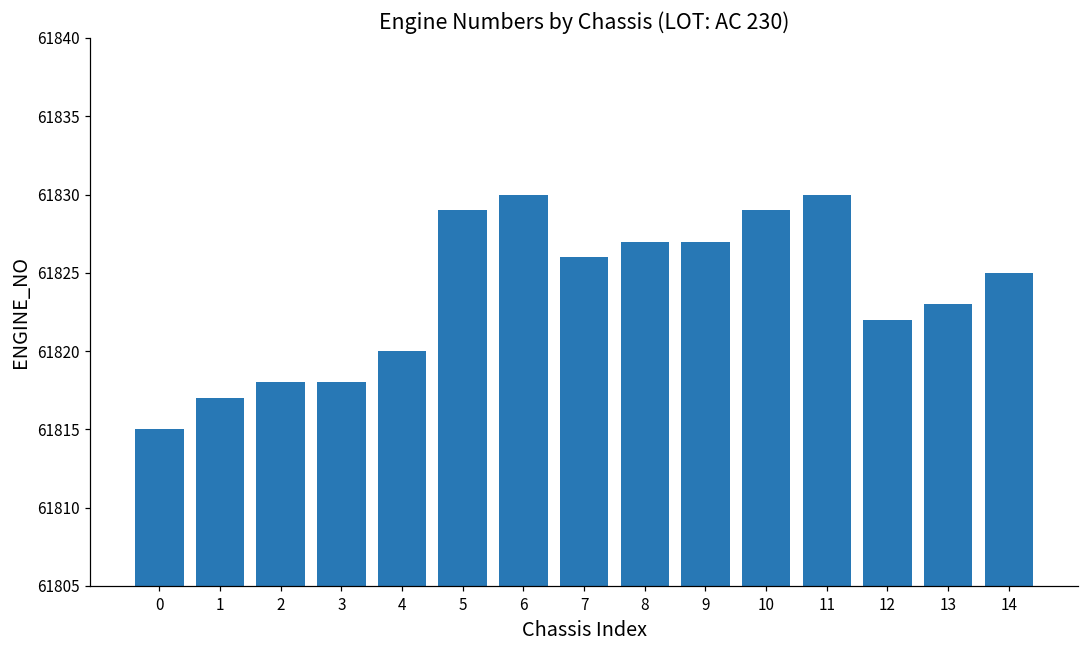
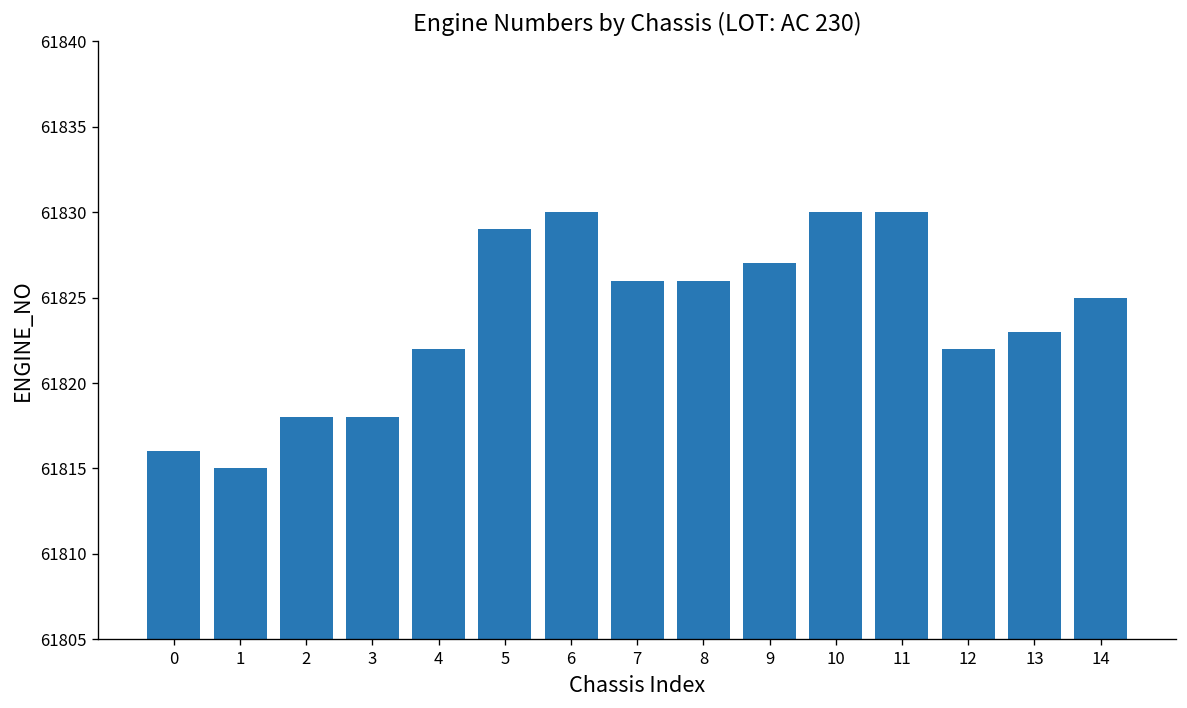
  {
-   "0": 61815,
-   "1": 61817,
+   "0": 61816,
+   "1": 61815,
    "2": 61818,
    "3": 61818,
-   "4": 61820,
+   "4": 61822,
    "5": 61829,
    "6": 61830,
    "7": 61826,
-   "8": 61827,
+   "8": 61826,
    "9": 61827,
-   "10": 61829,
+   "10": 61830,
    "11": 61830,
    "12": 61822,
    "13": 61823,
    "14": 61825
  }
